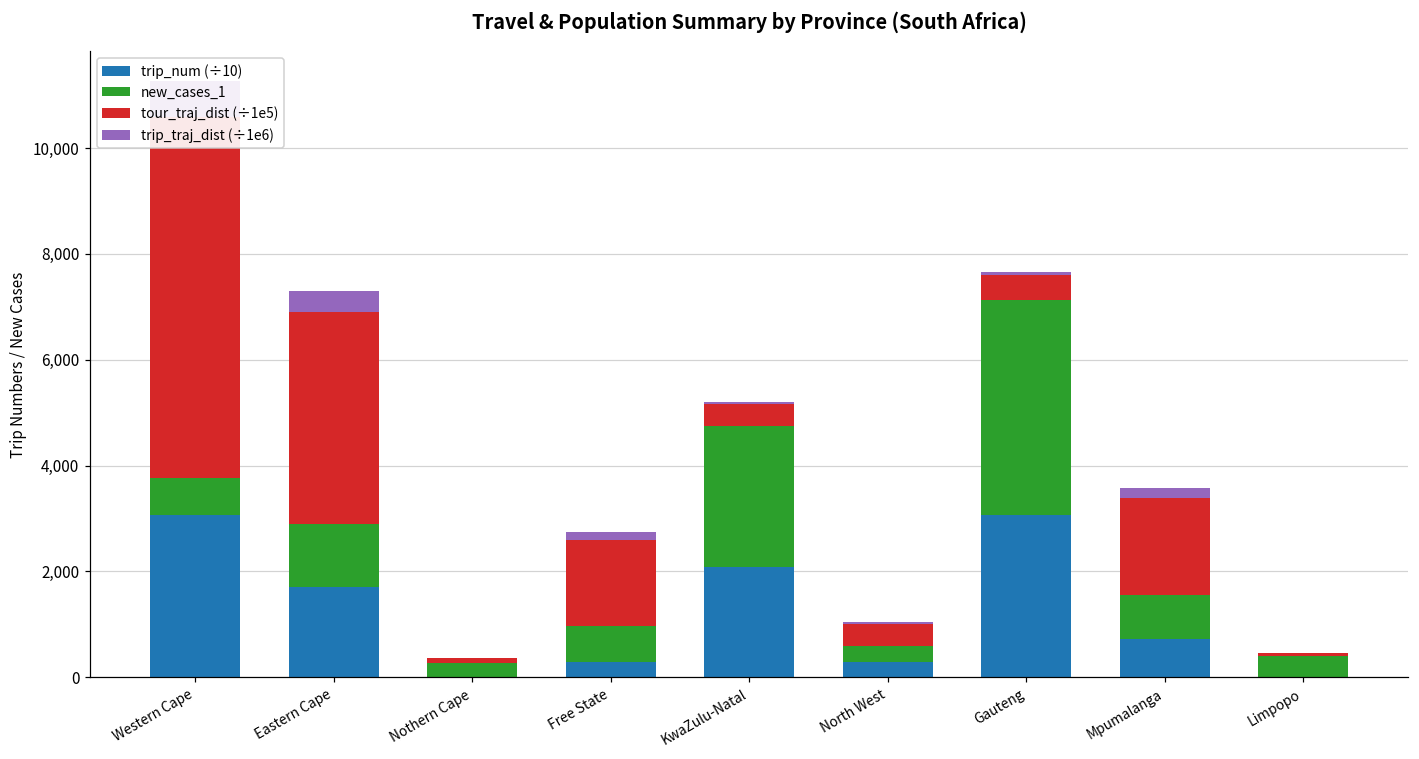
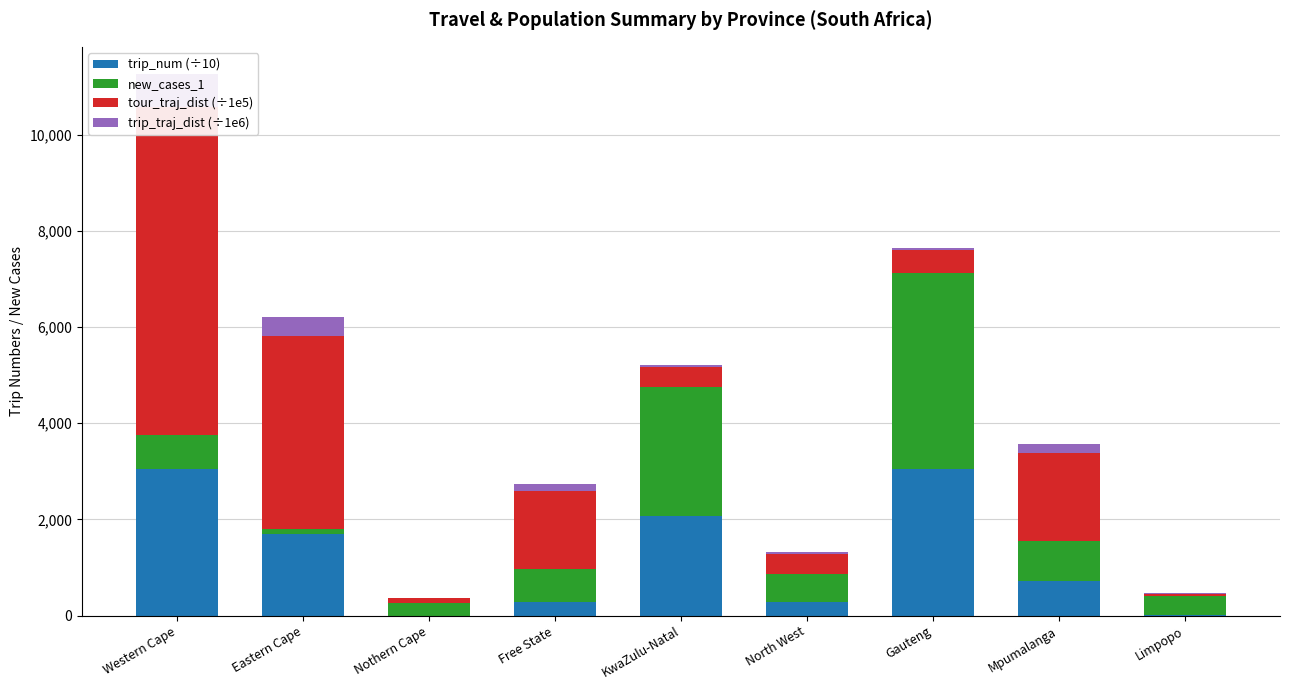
  {
    "trip_num (÷10)": {
      "Western Cape": "3,100",
      "Eastern Cape": "1,700",
      "Free State": "300",
      "KwaZulu-Natal": "2,100",
      "North West": "300",
      "Gauteng": "3,100",
      "Mpumalanga": "700"
    },
    "new_cases_1": {
      "Western Cape": "700",
-     "Eastern Cape": "1,200",
+     "Eastern Cape": "100",
      "Nothern Cape": "300",
      "Free State": "700",
      "KwaZulu-Natal": "2,700",
-     "North West": "300",
+     "North West": "600",
      "Gauteng": "4,100",
      "Mpumalanga": "800",
      "Limpopo": "400"
    },
    "tour_traj_dist (÷1e5)": {
      "Eastern Cape": "4,000",
      "Nothern Cape": "100",
      "Free State": "1,600",
      "KwaZulu-Natal": "400",
      "North West": "400",
      "Gauteng": "500",
      "Mpumalanga": "1,800"
    },
    "trip_traj_dist (÷1e6)": {
      "Eastern Cape": "400",
      "Free State": "200",
      "Mpumalanga": "200"
    }
  }
